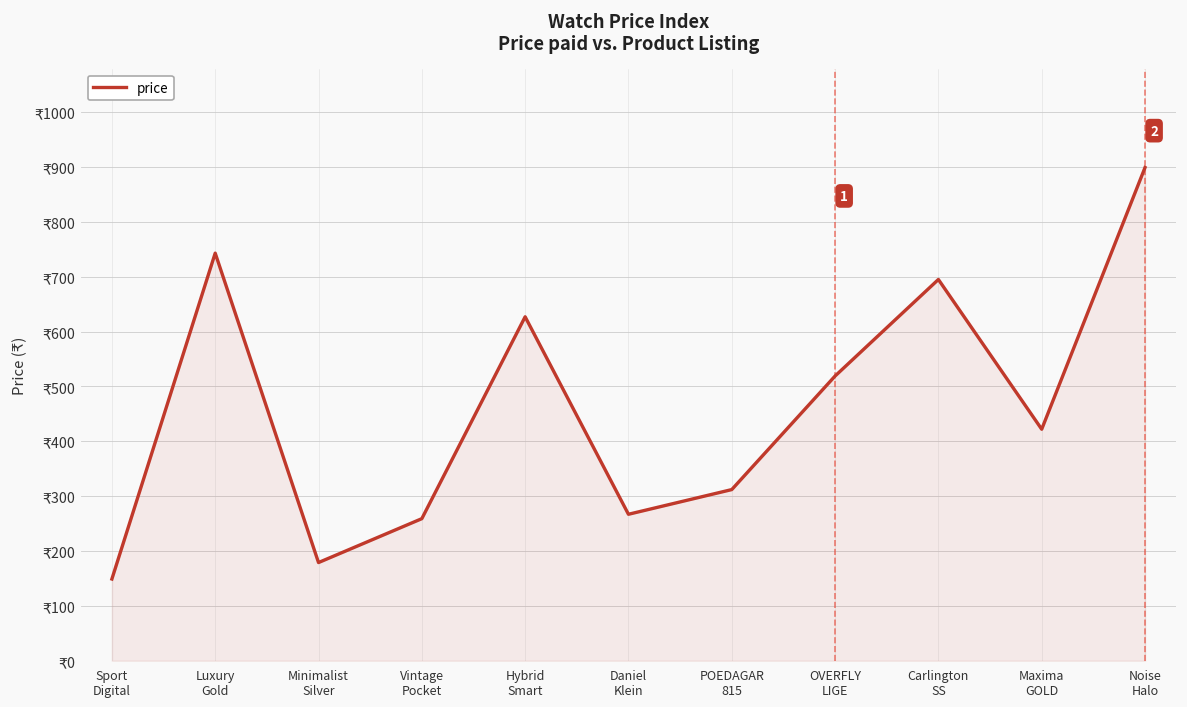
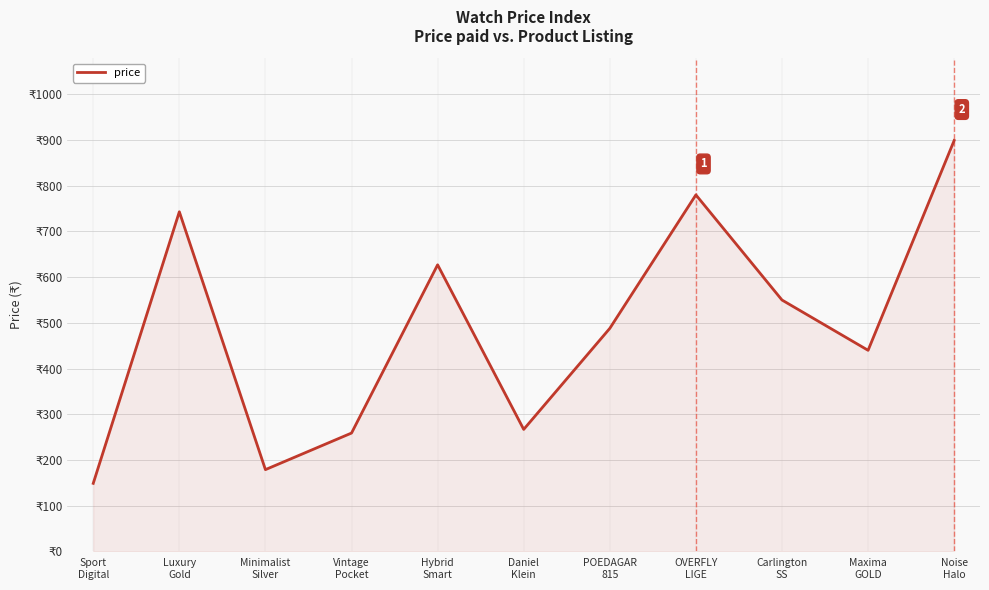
  {
    "Sport Digital": "₹150",
    "Luxury Gold": "₹740",
    "Minimalist Silver": "₹180",
    "Vintage Pocket": "₹260",
    "Hybrid Smart": "₹630",
    "Daniel Klein": "₹270",
-   "POEDAGAR 815": "₹310",
-   "OVERFLY LIGE": "₹520",
-   "Carlington SS": "₹700",
-   "Maxima GOLD": "₹420"
+   "POEDAGAR 815": "₹490",
+   "OVERFLY LIGE": "₹780",
+   "Carlington SS": "₹550",
+   "Maxima GOLD": "₹440"
  }
